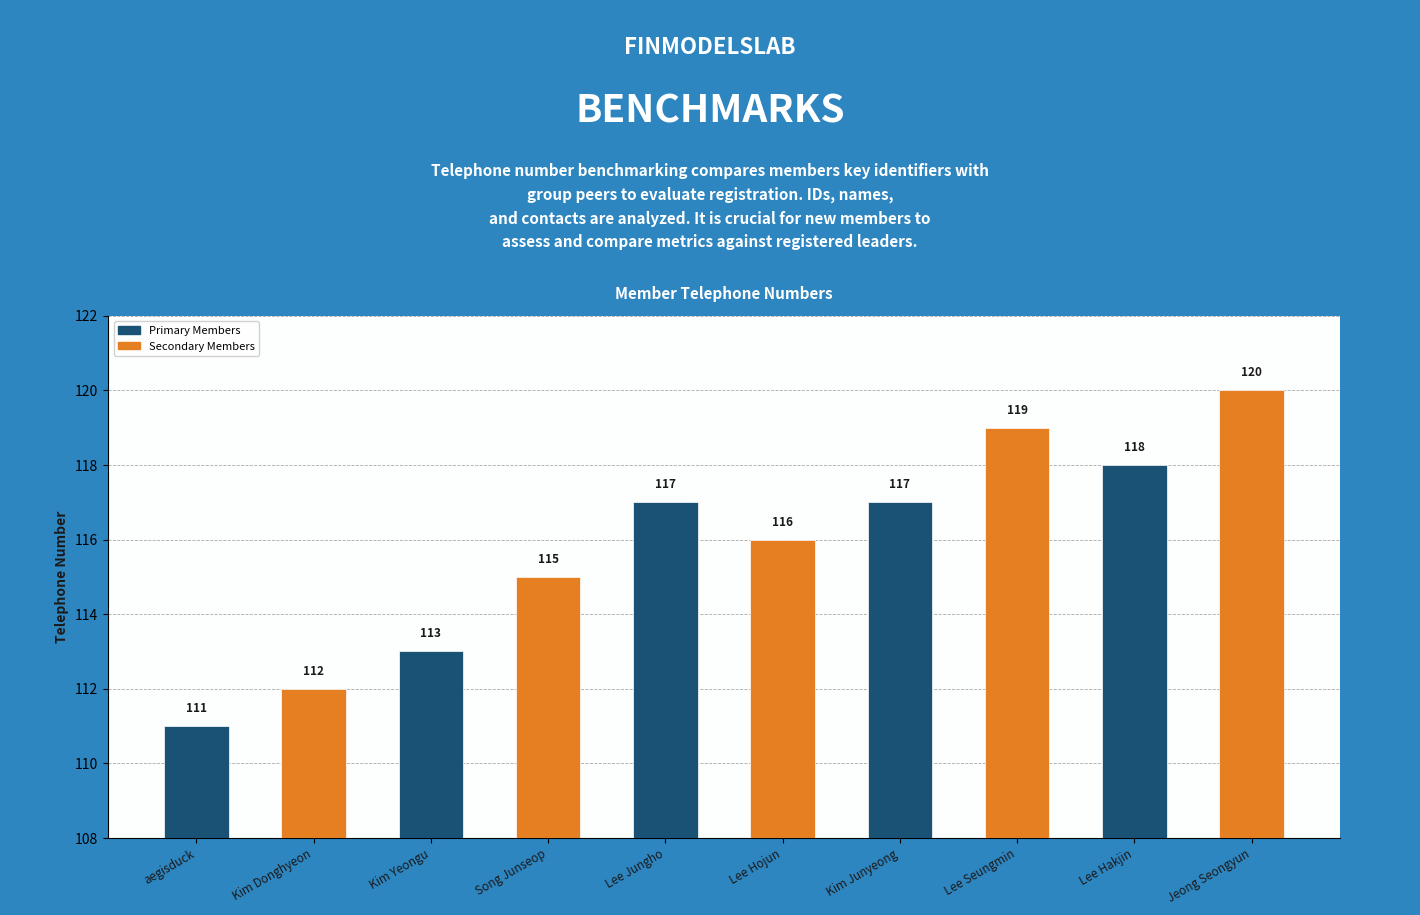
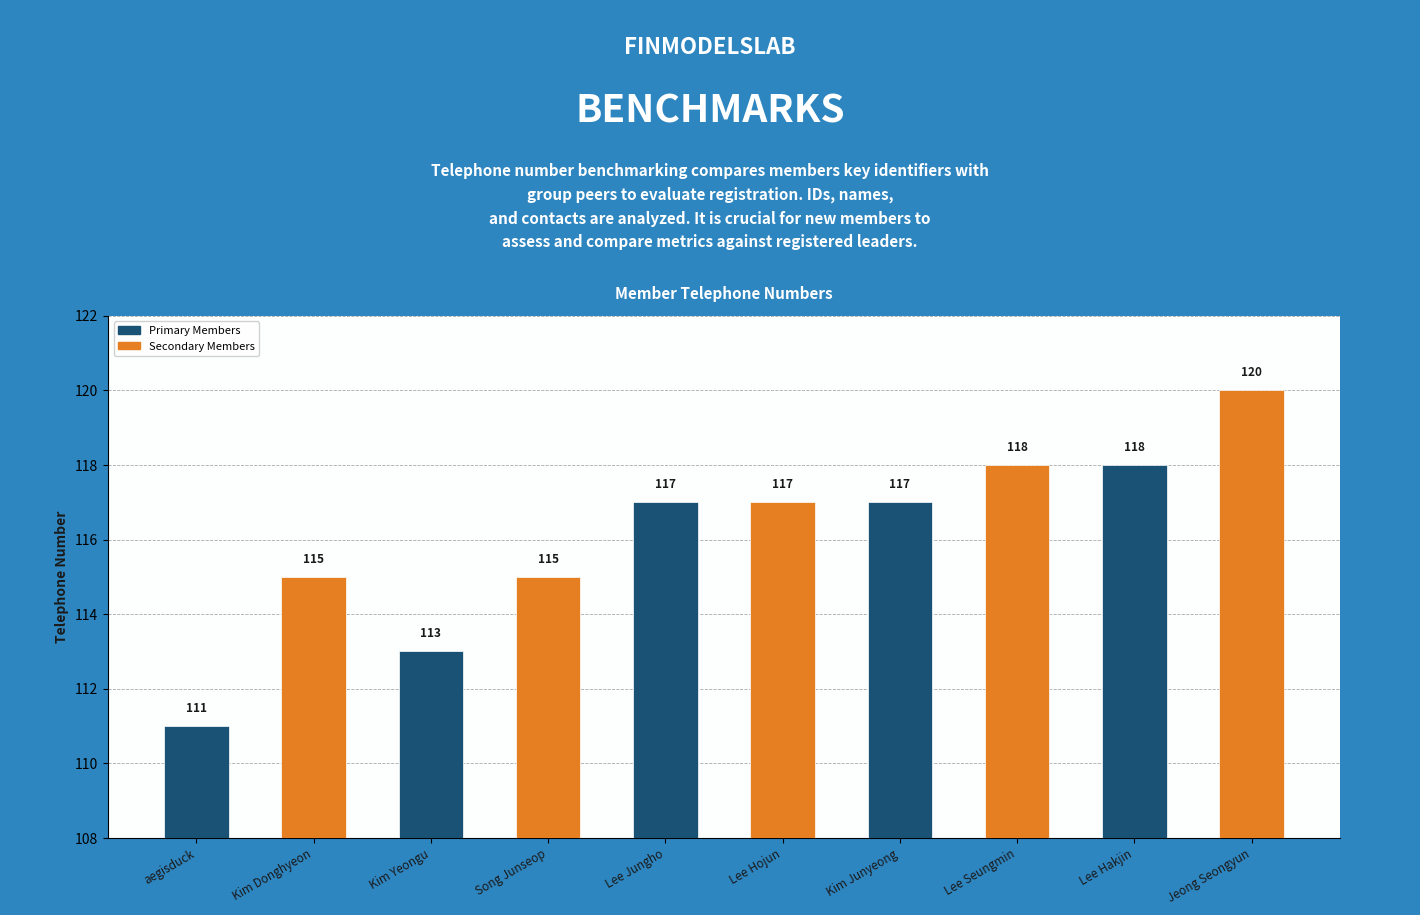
  {
    "aegisduck": 111,
-   "Kim Donghyeon": 112,
+   "Kim Donghyeon": 115,
    "Kim Yeongu": 113,
    "Song Junseop": 115,
    "Lee Jungho": 117,
-   "Lee Hojun": 116,
+   "Lee Hojun": 117,
    "Kim Junyeong": 117,
-   "Lee Seungmin": 119,
+   "Lee Seungmin": 118,
    "Lee Hakjin": 118,
    "Jeong Seongyun": 120
  }
